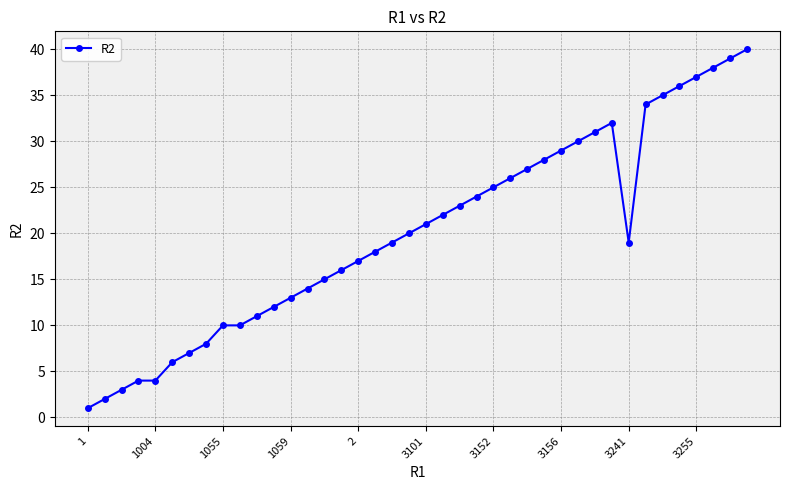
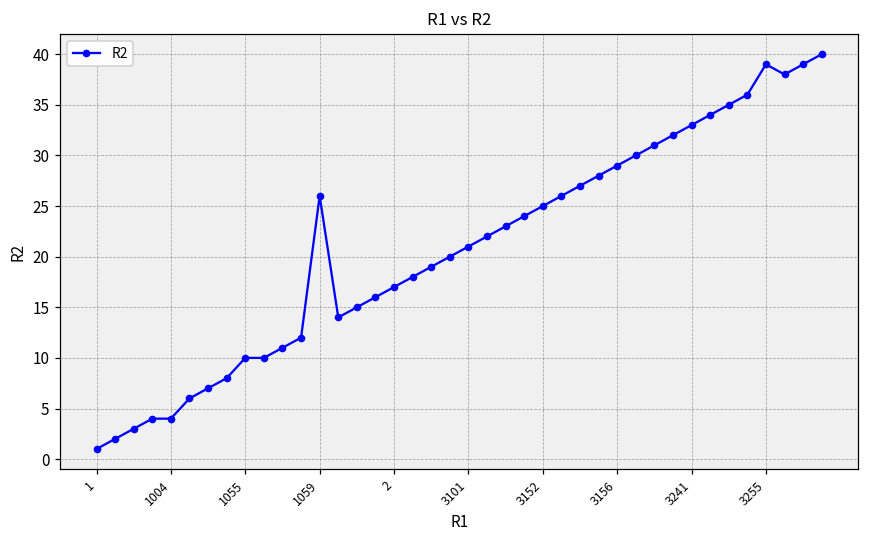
  {
    "1004": 4,
    "1055": 10,
-   "1059": 13,
+   "1059": 26,
    "3101": 21,
    "3152": 25,
    "3156": 29,
-   "3241": 19,
-   "3255": 37
+   "3241": 33,
+   "3255": 39
  }
